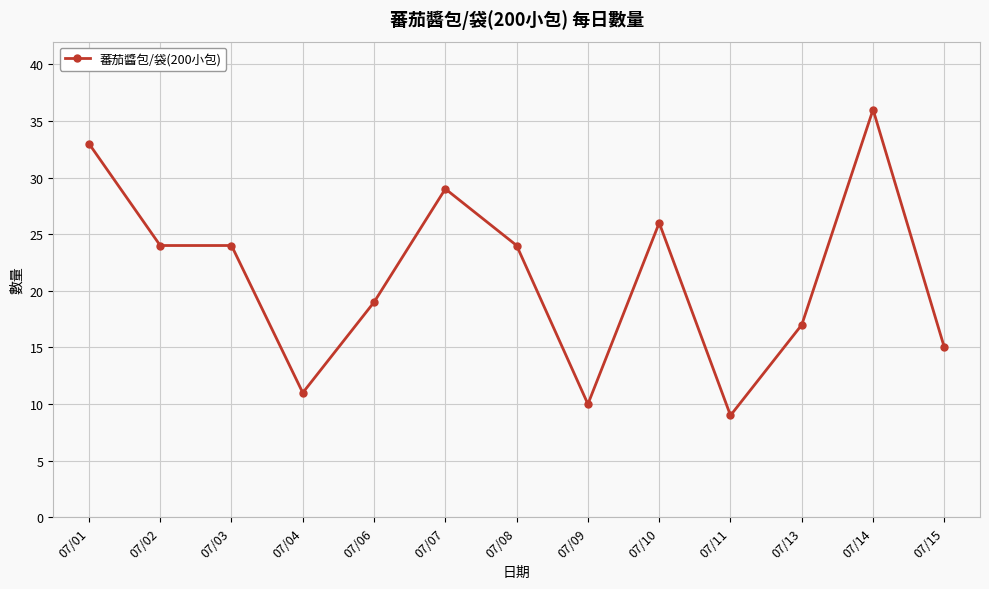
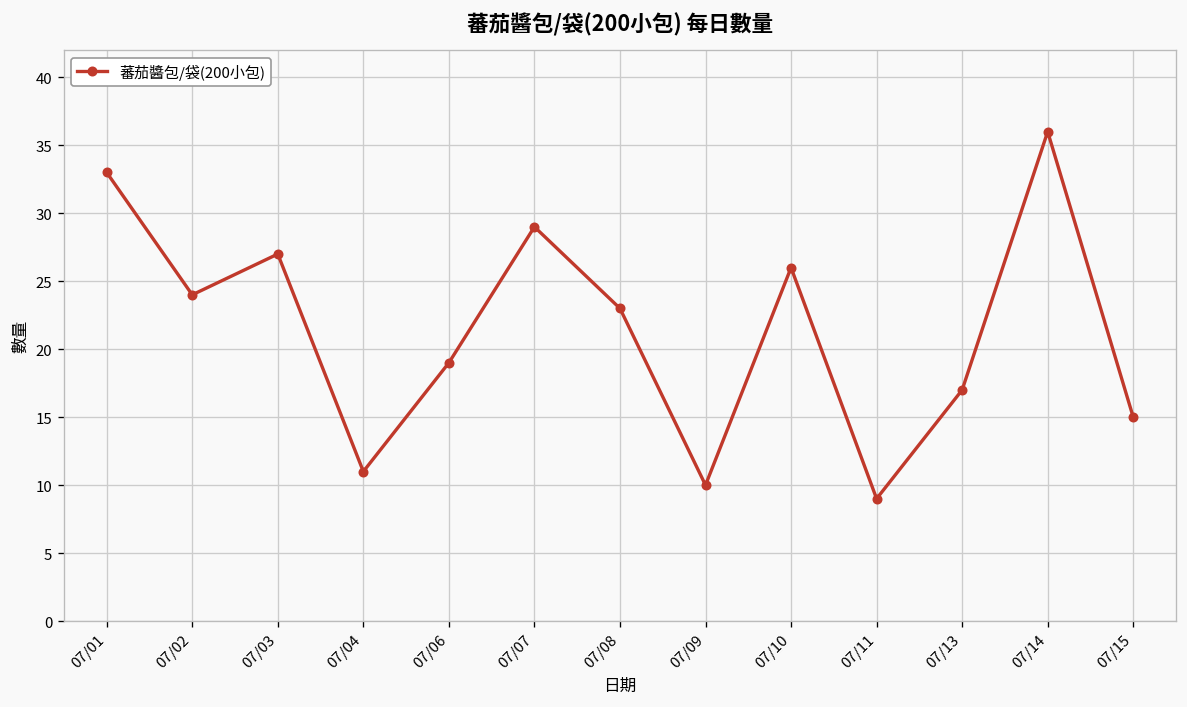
  {
    "07/01": 33,
    "07/02": 24,
-   "07/03": 24,
+   "07/03": 27,
    "07/04": 11,
    "07/06": 19,
    "07/07": 29,
-   "07/08": 24,
+   "07/08": 23,
    "07/09": 10,
    "07/10": 26,
    "07/11": 9,
    "07/13": 17,
    "07/14": 36,
    "07/15": 15
  }
